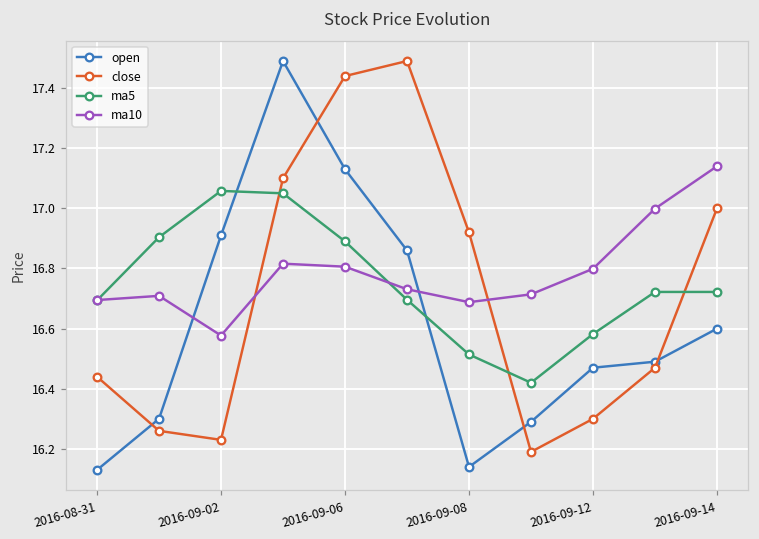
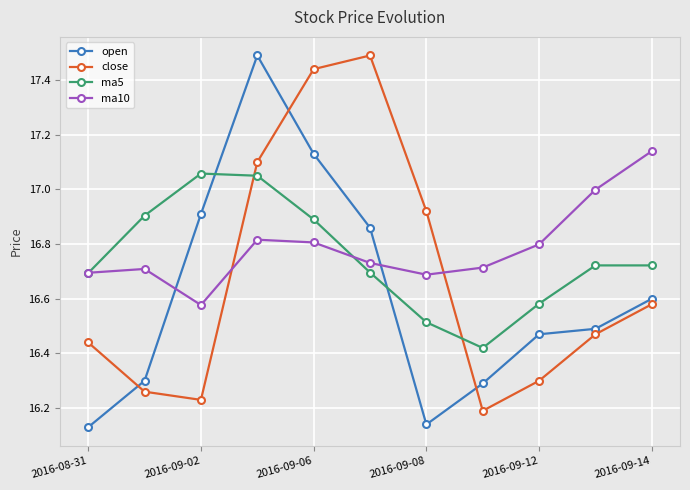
  {
    "open": {
      "2016-08-31": 16.13,
      "2016-09-02": 16.91,
      "2016-09-06": 17.13,
      "2016-09-08": 16.14,
      "2016-09-12": 16.47,
      "2016-09-14": 16.60
    },
    "close": {
      "2016-08-31": 16.44,
      "2016-09-02": 16.23,
      "2016-09-06": 17.44,
      "2016-09-08": 16.92,
      "2016-09-12": 16.30,
-     "2016-09-14": 17.00
+     "2016-09-14": 16.58
    },
    "ma5": {
      "2016-09-02": 17.06,
      "2016-09-06": 16.89,
      "2016-09-08": 16.51,
      "2016-09-12": 16.58,
      "2016-09-14": 16.72
    },
    "ma10": {
      "2016-09-02": 16.58,
      "2016-09-06": 16.81,
      "2016-09-08": 16.69,
      "2016-09-12": 16.80,
      "2016-09-14": 17.14
    }
  }
